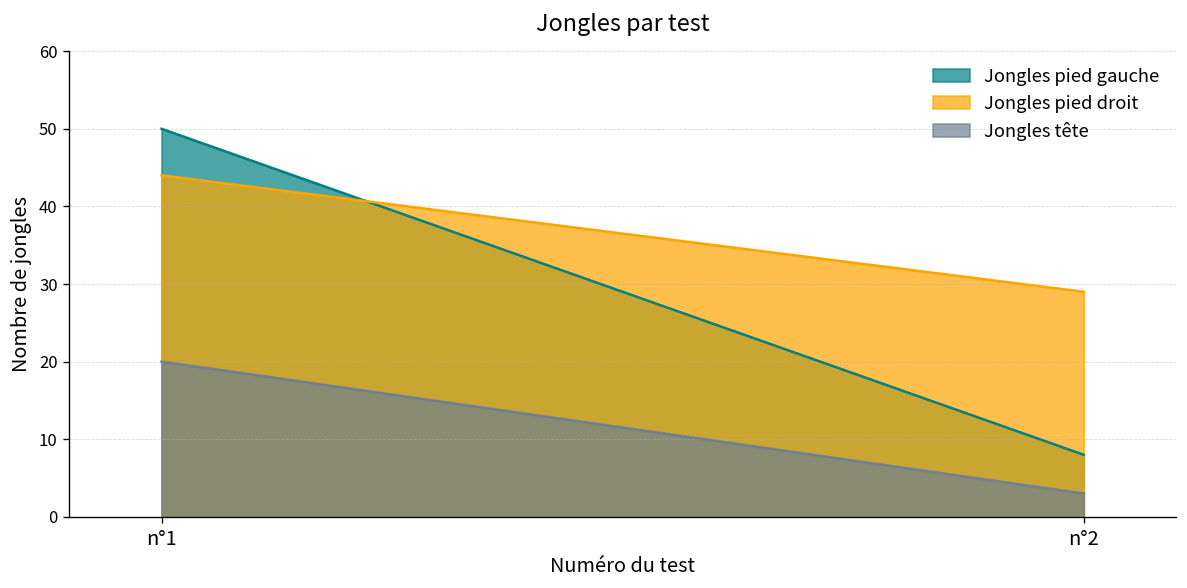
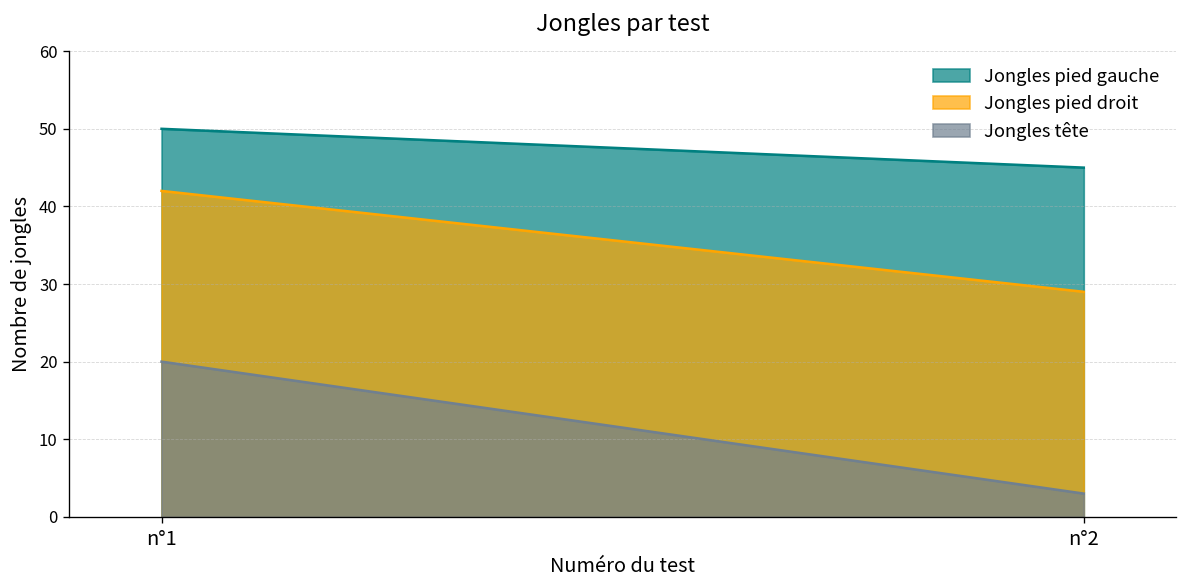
  {
    "Jongles pied gauche": {
      "n°1": 50,
-     "n°2": 8
+     "n°2": 45
    },
    "Jongles pied droit": {
-     "n°1": 44,
+     "n°1": 42,
      "n°2": 29
    },
    "Jongles tête": {
      "n°1": 20,
      "n°2": 3
    }
  }
